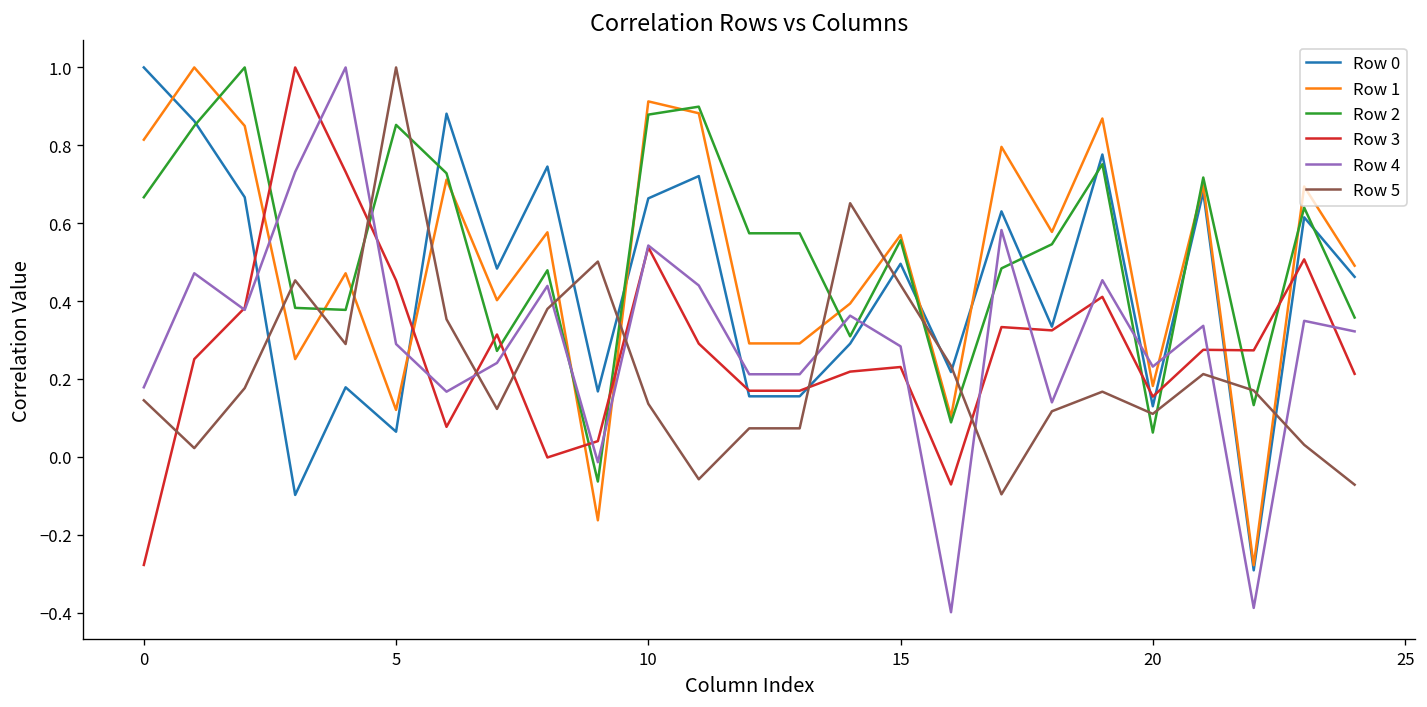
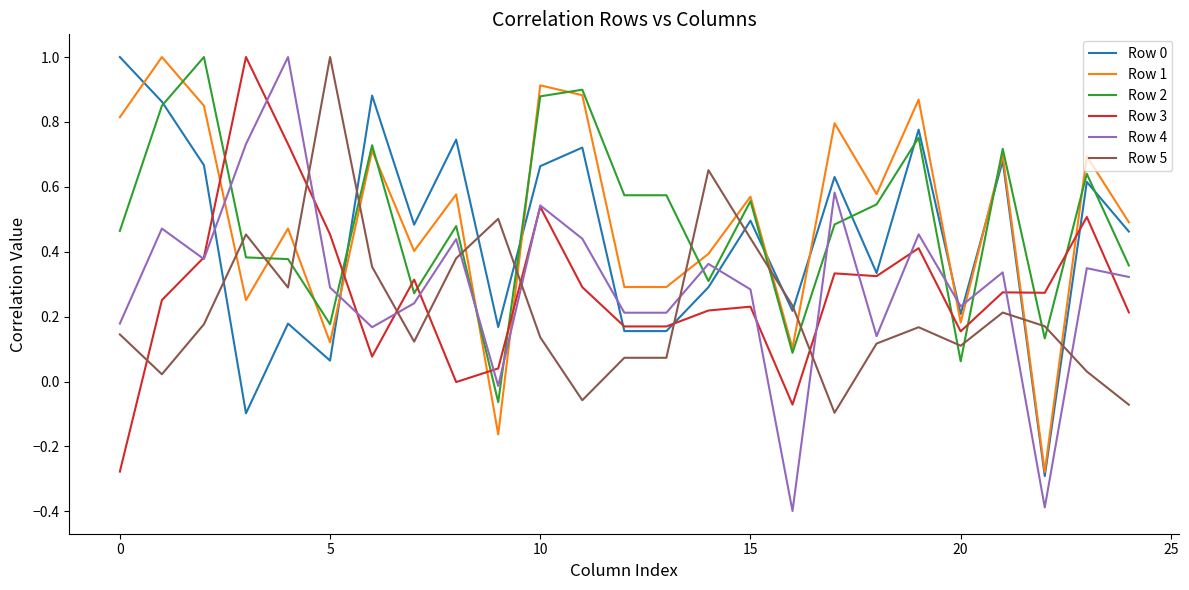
  {
    "Row 0": {
      "0": 1.00,
      "5": 0.06,
      "10": 0.66,
      "15": 0.50,
-     "20": 0.13
+     "20": 0.21
    },
    "Row 1": {
      "0": 0.81,
      "5": 0.12,
      "10": 0.91,
      "15": 0.57,
      "20": 0.18
    },
    "Row 2": {
-     "0": 0.67,
-     "5": 0.85,
+     "0": 0.46,
+     "5": 0.18,
      "10": 0.88,
      "15": 0.56,
      "20": 0.06
    },
    "Row 3": {
      "0": -0.28,
      "5": 0.45,
      "15": 0.23,
      "20": 0.15
    },
    "Row 4": {
      "0": 0.18,
      "5": 0.29,
      "15": 0.28,
      "20": 0.23
    },
    "Row 5": {
      "0": 0.15,
      "5": 1.00,
      "10": 0.14,
      "15": 0.44,
      "20": 0.11
    }
  }
